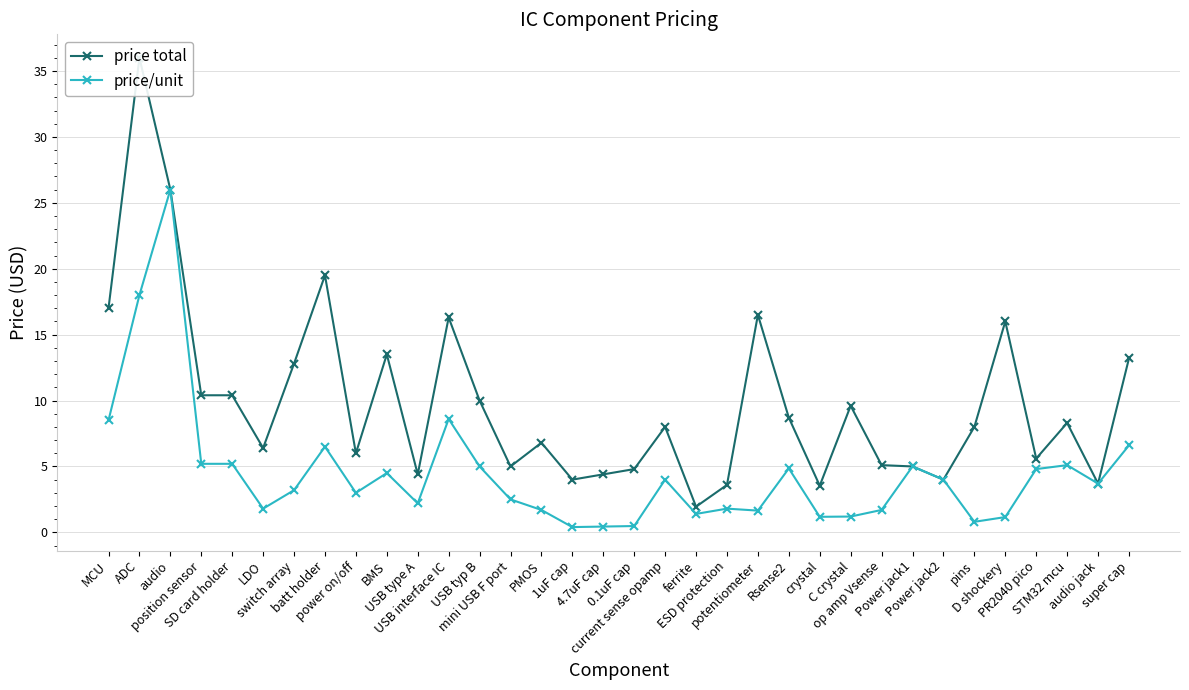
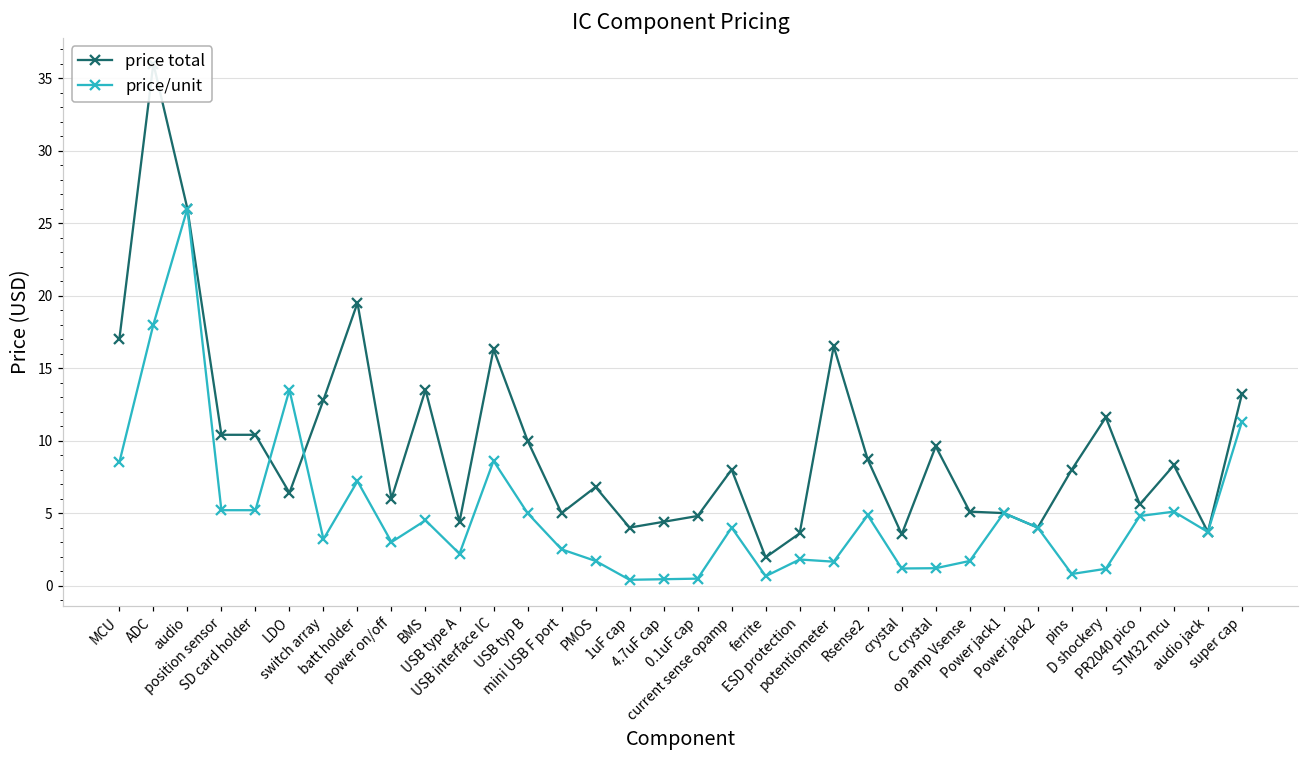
  {
    "price total": {
      "MCU": 17.0,
      "position sensor": 10.4,
      "SD card holder": 10.4,
      "LDO": 6.4,
      "switch array": 12.8,
      "batt holder": 19.5,
      "power on/off": 6.0,
      "BMS": 13.5,
      "USB type A": 4.4,
      "USB interface IC": 16.3,
      "USB typ B": 10.0,
      "mini USB F port": 5.0,
      "PMOS": 6.8,
      "1uF cap": 4.0,
      "4.7uF cap": 4.4,
      "0.1uF cap": 4.8,
      "current sense opamp": 8.0,
      "ferrite": 2.0,
      "ESD protection": 3.6,
      "potentiometer": 16.5,
      "Rsense2": 8.7,
      "crystal": 3.5,
      "C crystal": 9.6,
      "op amp Vsense": 5.1,
      "pins": 8.0,
-     "D shockery": 16.0,
+     "D shockery": 11.6,
      "PR2040 pico": 5.6,
      "STM32 mcu": 8.3,
      "super cap": 13.2
    },
    "price/unit": {
      "MCU": 8.5,
      "ADC": 18.0,
      "position sensor": 5.2,
      "SD card holder": 5.2,
-     "LDO": 1.8,
+     "LDO": 13.5,
      "switch array": 3.2,
-     "batt holder": 6.5,
+     "batt holder": 7.2,
      "power on/off": 3.0,
      "BMS": 4.5,
      "USB type A": 2.2,
      "USB interface IC": 8.6,
      "USB typ B": 5.0,
      "mini USB F port": 2.5,
      "PMOS": 1.7,
      "1uF cap": 0.4,
      "4.7uF cap": 0.4,
      "0.1uF cap": 0.5,
      "current sense opamp": 4.0,
-     "ferrite": 1.4,
+     "ferrite": 0.7,
      "ESD protection": 1.8,
      "potentiometer": 1.7,
      "Rsense2": 4.9,
      "crystal": 1.2,
      "C crystal": 1.2,
      "op amp Vsense": 1.7,
      "pins": 0.8,
      "D shockery": 1.2,
      "PR2040 pico": 4.8,
      "STM32 mcu": 5.1,
-     "super cap": 6.6
+     "super cap": 11.3
    }
  }
